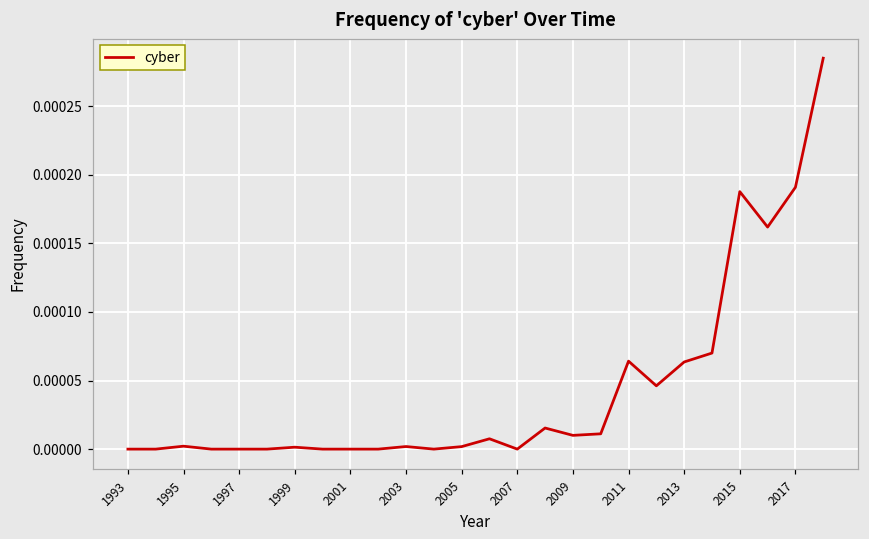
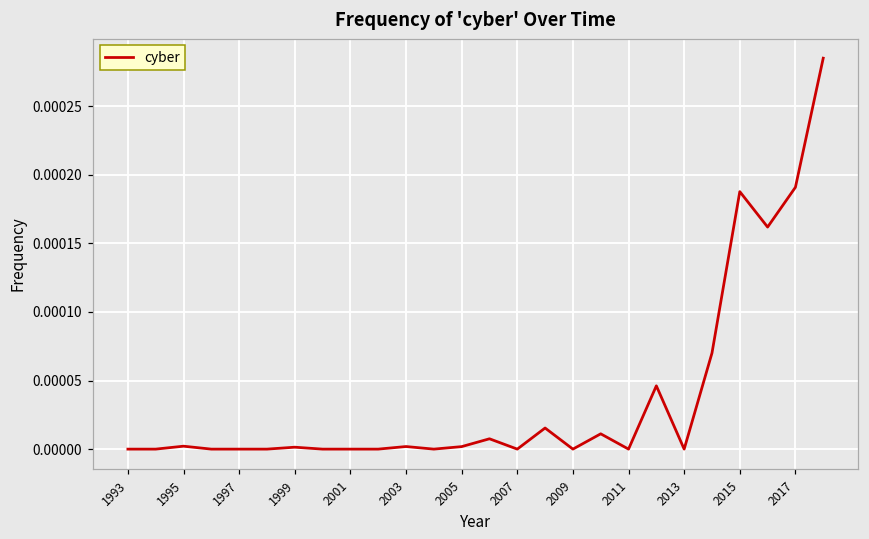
  {
    "1993": 0.00000,
    "1995": 0.000002,
    "1997": 0.00000,
    "1999": 0.00000,
    "2001": 0.00000,
    "2003": 0.00000,
    "2005": 0.00000,
    "2007": 0.00000,
-   "2009": 0.00001,
-   "2011": 0.0001,
-   "2013": 0.0001,
+   "2009": 0.00000,
+   "2011": 0.0000,
+   "2013": 0.0000,
    "2015": 0.000188,
    "2017": 0.00019
  }
